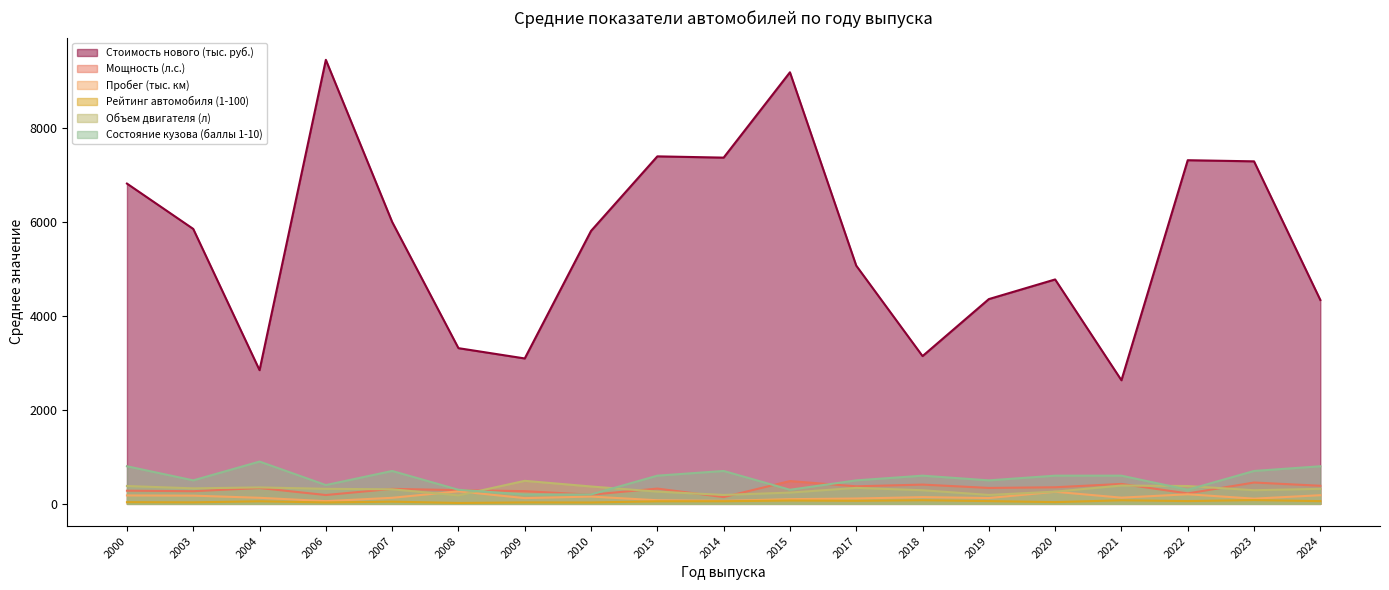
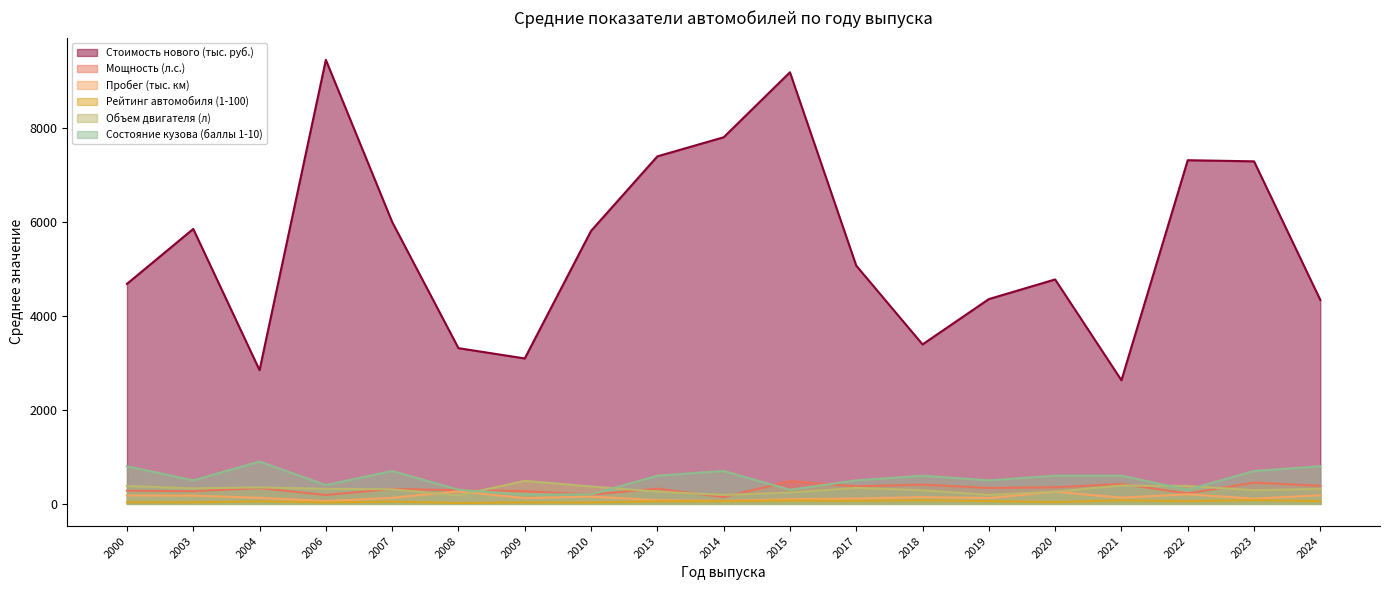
  {
    "Стоимость нового (тыс. руб.)": {
-     "2000": 6800,
+     "2000": 4700,
      "2003": 5900,
      "2004": 2800,
      "2006": 9400,
      "2007": 6000,
      "2008": 3300,
      "2009": 3100,
      "2010": 5800,
      "2013": 7400,
-     "2014": 7400,
+     "2014": 7800,
      "2015": 9200,
      "2017": 5100,
-     "2018": 3100,
+     "2018": 3400,
      "2019": 4400,
      "2020": 4800,
      "2021": 2600,
      "2022": 7300,
      "2023": 7300,
      "2024": 4300
    }
  }
